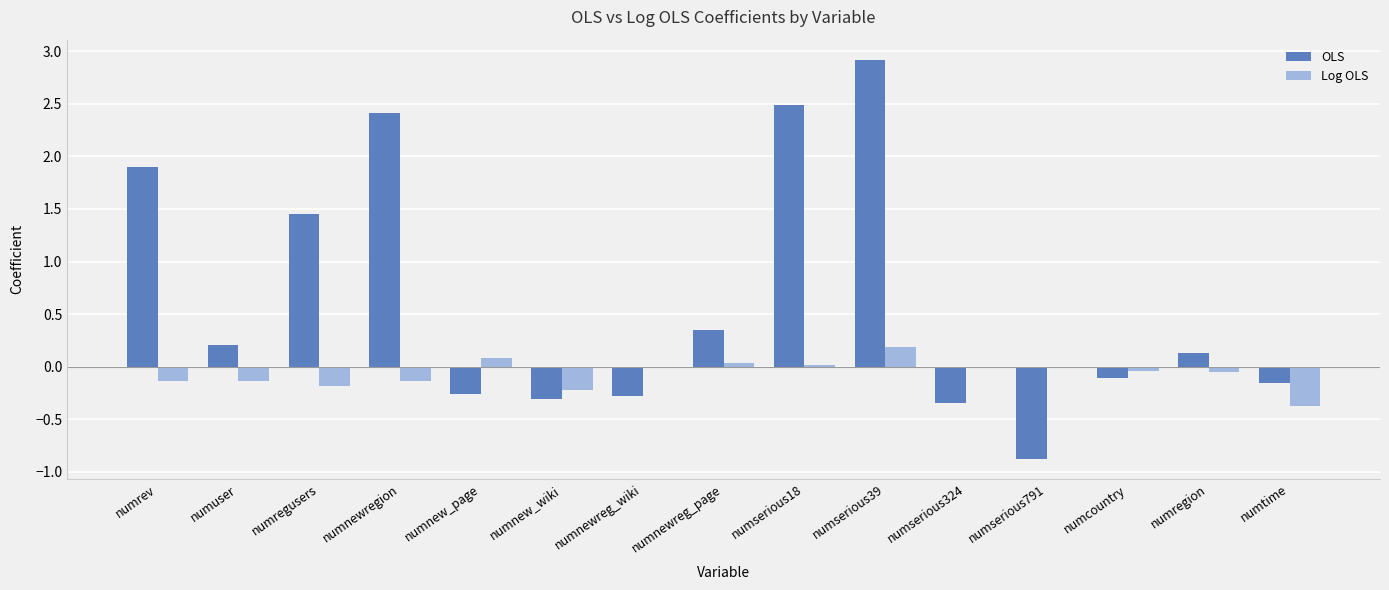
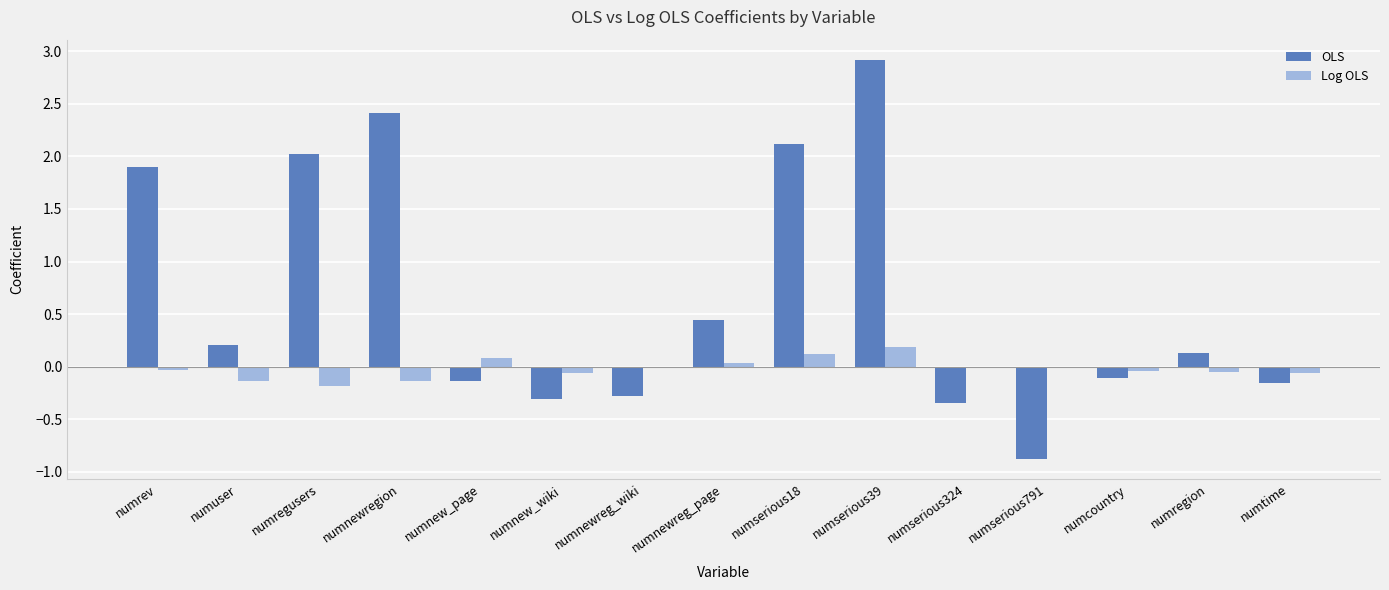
  {
    "OLS": {
      "numrev": 1.90,
      "numuser": 0.21,
-     "numregusers": 1.46,
+     "numregusers": 2.02,
      "numnewregion": 2.41,
-     "numnew_page": -0.26,
+     "numnew_page": -0.14,
      "numnew_wiki": -0.30,
      "numnewreg_wiki": -0.28,
-     "numnewreg_page": 0.35,
-     "numserious18": 2.49,
+     "numnewreg_page": 0.44,
+     "numserious18": 2.12,
      "numserious39": 2.92,
      "numserious324": -0.34,
      "numserious791": -0.88,
      "numcountry": -0.10,
      "numregion": 0.13,
      "numtime": -0.15
    },
    "Log OLS": {
-     "numrev": -0.14,
+     "numrev": -0.03,
      "numuser": -0.14,
      "numregusers": -0.19,
      "numnewregion": -0.13,
      "numnew_page": 0.08,
-     "numnew_wiki": -0.22,
+     "numnew_wiki": -0.06,
      "numnewreg_page": 0.04,
-     "numserious18": 0.02,
+     "numserious18": 0.12,
      "numserious39": 0.19,
      "numcountry": -0.04,
      "numregion": -0.05,
-     "numtime": -0.38
+     "numtime": -0.06
    }
  }
